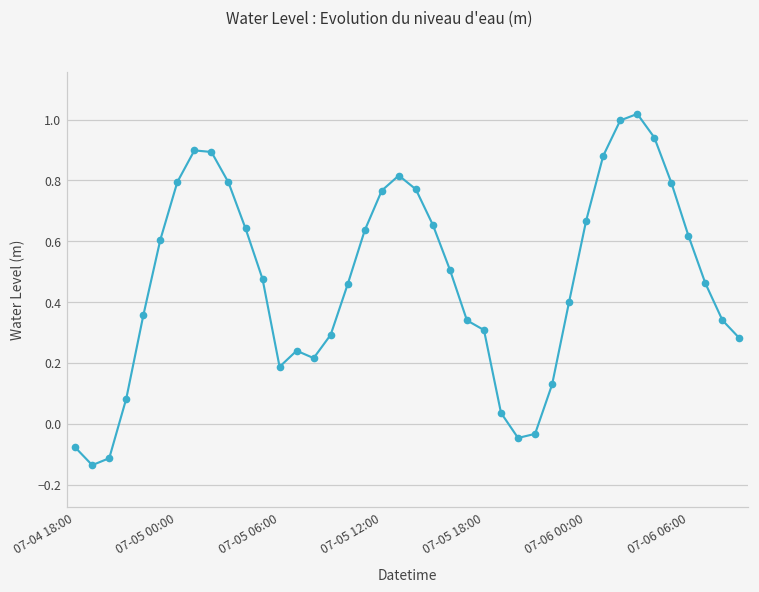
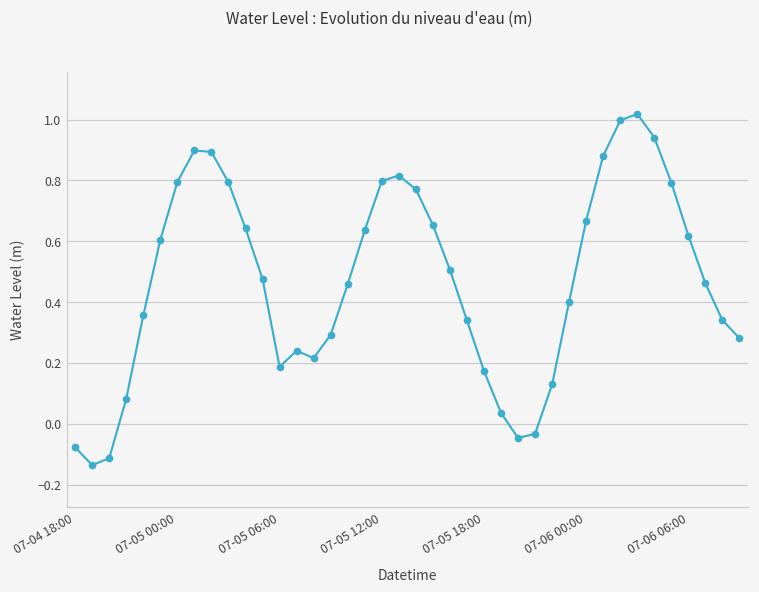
  {
    "07-04 18:00": -0.08,
    "07-05 00:00": 0.80,
    "07-05 06:00": 0.19,
-   "07-05 12:00": 0.77,
-   "07-05 18:00": 0.31,
+   "07-05 12:00": 0.80,
+   "07-05 18:00": 0.17,
    "07-06 00:00": 0.67,
    "07-06 06:00": 0.62
  }
